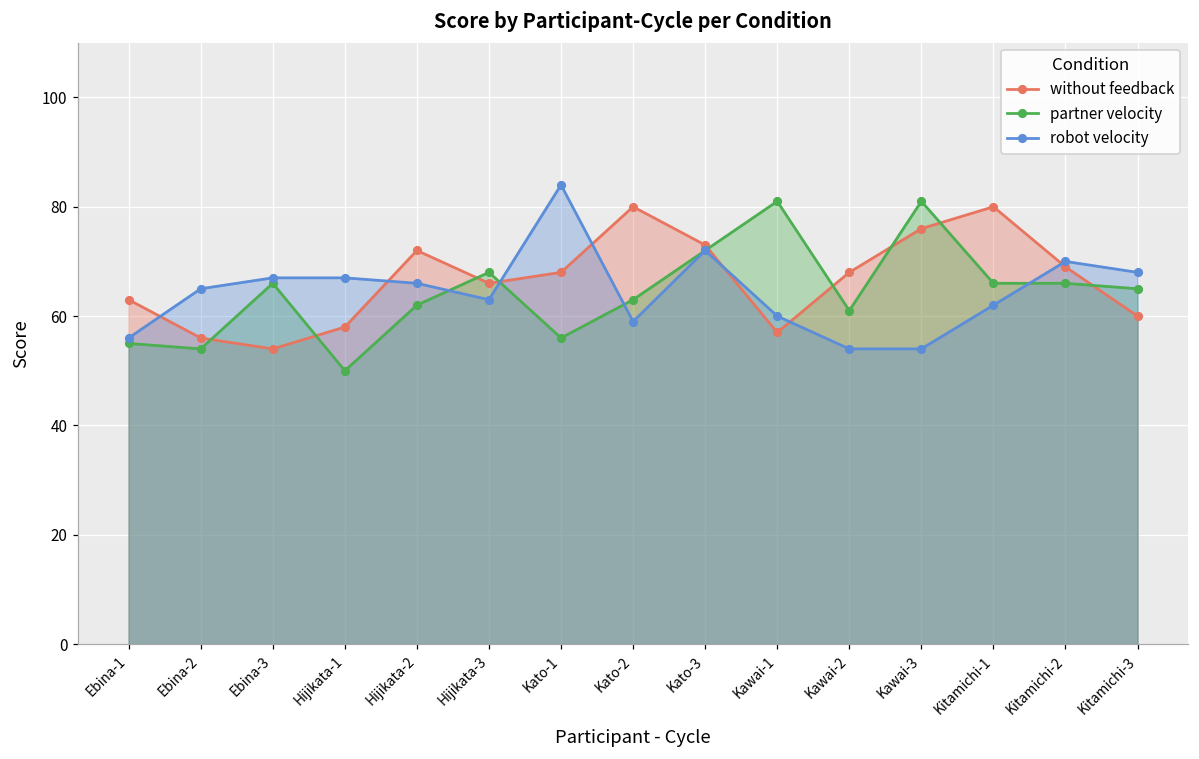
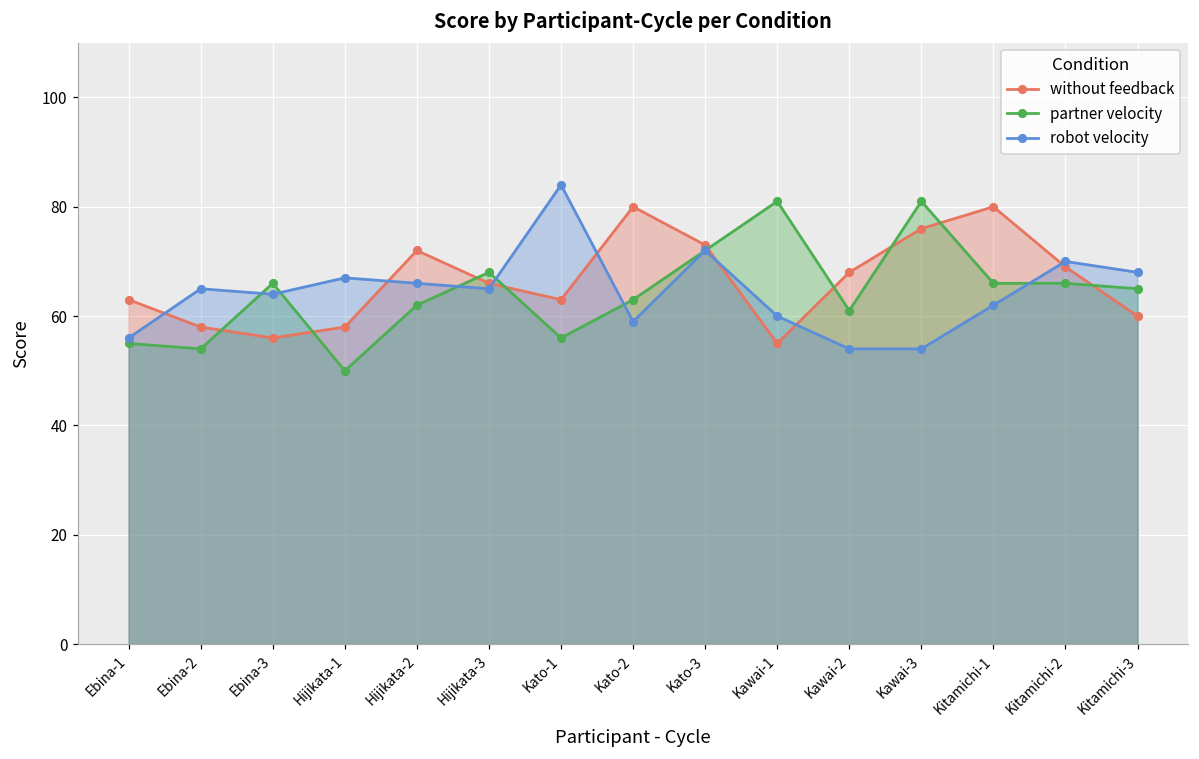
  {
    "without feedback": {
      "Ebina-1": 63,
-     "Ebina-2": 56,
-     "Ebina-3": 54,
+     "Ebina-2": 58,
+     "Ebina-3": 56,
      "Hijikata-1": 58,
      "Hijikata-2": 72,
      "Hijikata-3": 66,
-     "Kato-1": 68,
+     "Kato-1": 63,
      "Kato-2": 80,
      "Kato-3": 73,
-     "Kawai-1": 57,
+     "Kawai-1": 55,
      "Kawai-2": 68,
      "Kawai-3": 76,
      "Kitamichi-1": 80,
      "Kitamichi-2": 69,
      "Kitamichi-3": 60
    },
    "partner velocity": {
      "Ebina-1": 55,
      "Ebina-2": 54,
      "Ebina-3": 66,
      "Hijikata-1": 50,
      "Hijikata-2": 62,
      "Hijikata-3": 68,
      "Kato-1": 56,
      "Kato-2": 63,
      "Kawai-1": 81,
      "Kawai-2": 61,
      "Kawai-3": 81,
      "Kitamichi-1": 66,
      "Kitamichi-2": 66,
      "Kitamichi-3": 65
    },
    "robot velocity": {
      "Ebina-1": 56,
      "Ebina-2": 65,
-     "Ebina-3": 67,
+     "Ebina-3": 64,
      "Hijikata-1": 67,
      "Hijikata-2": 66,
-     "Hijikata-3": 63,
+     "Hijikata-3": 65,
      "Kato-1": 84,
      "Kato-2": 59,
      "Kawai-1": 60,
      "Kawai-2": 54,
      "Kawai-3": 54,
      "Kitamichi-1": 62,
      "Kitamichi-2": 70,
      "Kitamichi-3": 68
    }
  }
